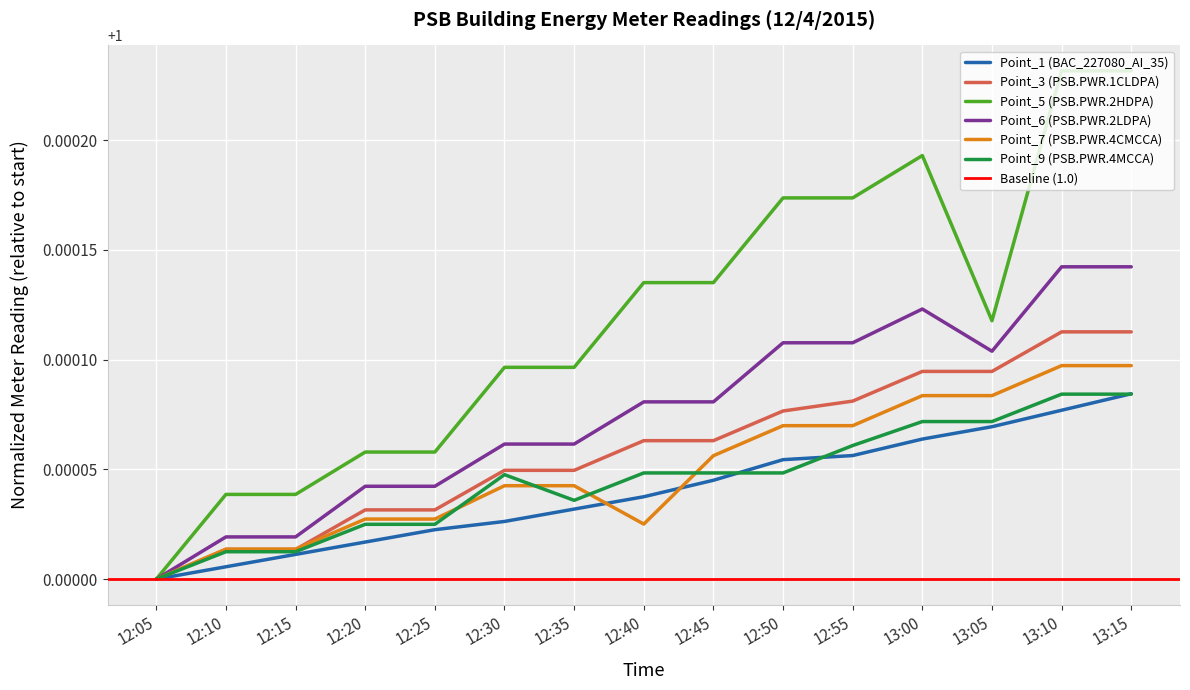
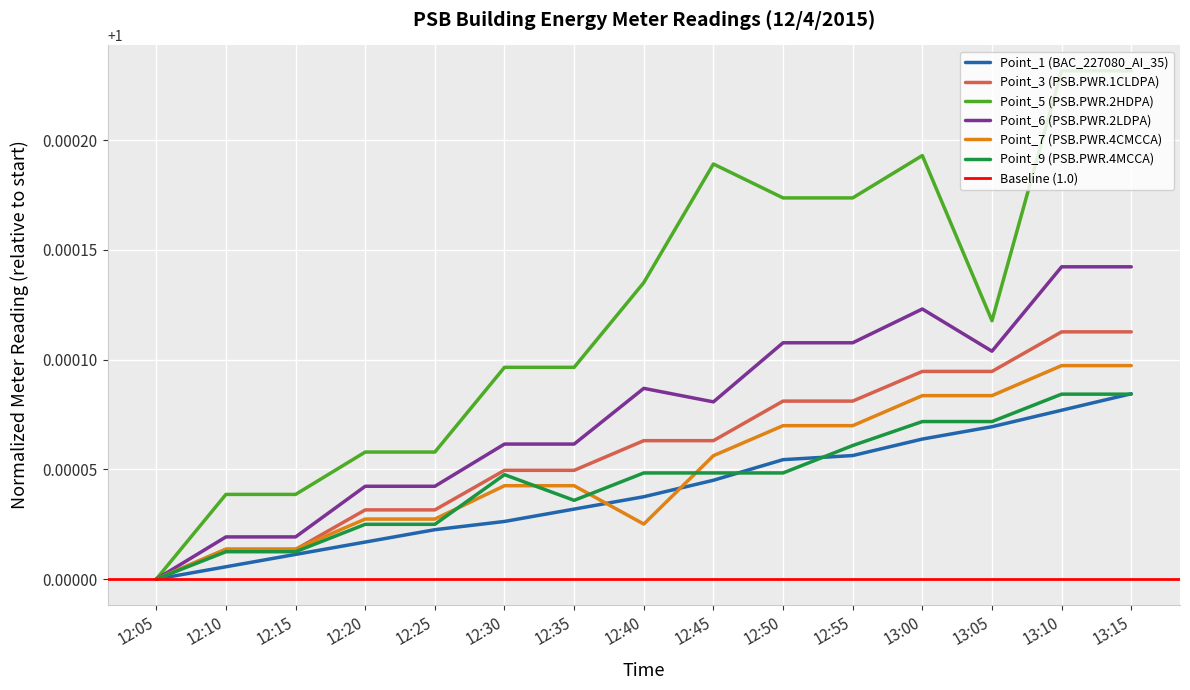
  {
    "Point_1 (BAC_227080_AI_35)": {
      "12:10": 1.000006,
      "12:15": 1.000011,
      "12:20": 1.000017,
      "12:25": 1.000023,
      "12:30": 1.000026,
      "12:35": 1.000032,
      "12:40": 1.000038,
      "12:45": 1.000045,
      "12:50": 1.000054,
      "12:55": 1.000056,
      "13:00": 1.000064,
      "13:05": 1.000069,
      "13:10": 1.000077
    },
    "Point_3 (PSB.PWR.1CLDPA)": {
      "12:20": 1.000032,
      "12:25": 1.000032,
      "12:30": 1.000050,
      "12:35": 1.000050,
      "12:40": 1.000063,
      "12:45": 1.000063,
-     "12:50": 1.000077,
+     "12:50": 1.000081,
      "12:55": 1.000081,
      "13:00": 1.000095,
      "13:05": 1.000095,
      "13:10": 1.000113,
      "13:15": 1.000113
    },
    "Point_5 (PSB.PWR.2HDPA)": {
      "12:10": 1.000039,
      "12:15": 1.000039,
      "12:20": 1.000058,
      "12:25": 1.000058,
      "12:30": 1.000096,
      "12:35": 1.000096,
      "12:40": 1.000135,
-     "12:45": 1.000135,
+     "12:45": 1.000189,
      "12:50": 1.000174,
      "12:55": 1.000174,
      "13:00": 1.000193,
      "13:05": 1.000118
    },
    "Point_6 (PSB.PWR.2LDPA)": {
      "12:10": 1.000019,
      "12:15": 1.000019,
      "12:20": 1.000042,
      "12:25": 1.000042,
      "12:30": 1.000062,
      "12:35": 1.000062,
-     "12:40": 1.000081,
+     "12:40": 1.000087,
      "12:45": 1.000081,
      "12:50": 1.000108,
      "12:55": 1.000108,
      "13:00": 1.000123,
      "13:05": 1.000104,
      "13:10": 1.000142,
      "13:15": 1.000142
    },
    "Point_7 (PSB.PWR.4CMCCA)": {
      "12:20": 1.000027,
      "12:25": 1.000027,
      "12:30": 1.000043,
      "12:35": 1.000043,
      "12:40": 1.000025,
      "12:45": 1.000056,
      "12:50": 1.000070,
      "12:55": 1.000070,
      "13:00": 1.000084,
      "13:05": 1.000084,
      "13:10": 1.000097,
      "13:15": 1.000097
    },
    "Point_9 (PSB.PWR.4MCCA)": {
      "12:20": 1.000025,
      "12:25": 1.000025,
      "12:30": 1.000048,
      "12:35": 1.000036,
      "12:40": 1.000048,
      "12:45": 1.000048,
      "12:50": 1.000048,
      "12:55": 1.000061,
      "13:00": 1.000072,
      "13:05": 1.000072,
      "13:10": 1.000084
    }
  }
